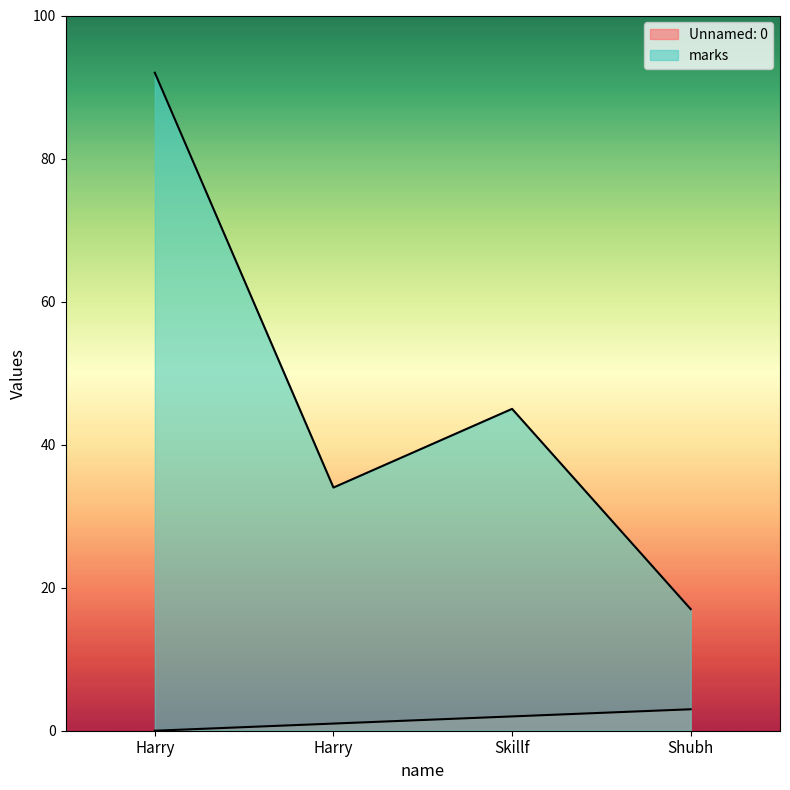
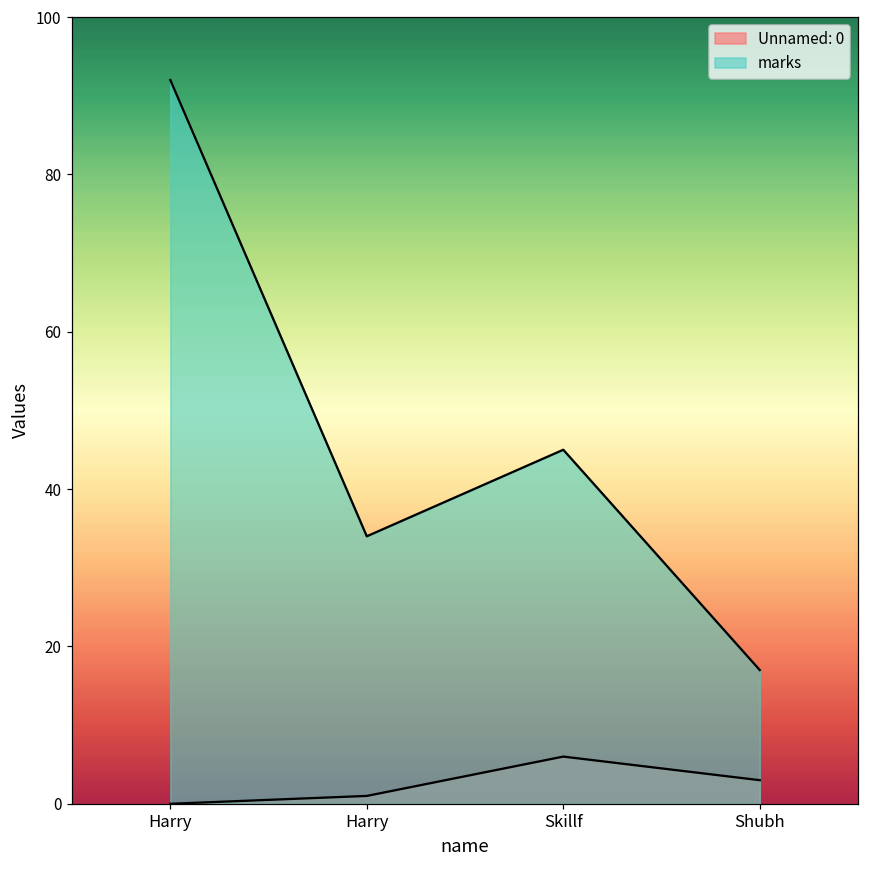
  {
    "Unnamed: 0": {
-     "Skillf": 2,
+     "Skillf": 6,
      "Shubh": 3
    },
    "marks": {
      "Skillf": 45,
      "Shubh": 17
    }
  }
